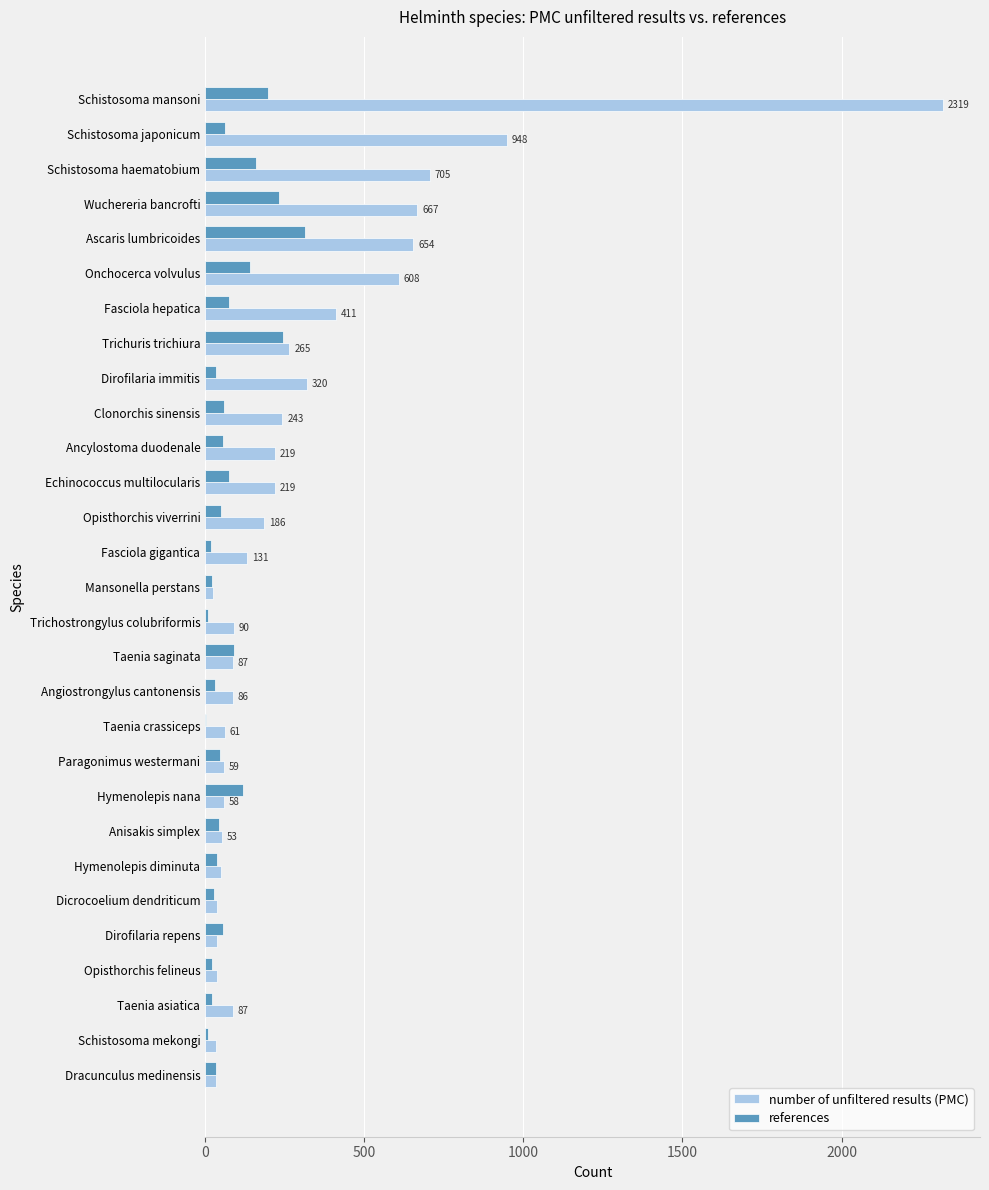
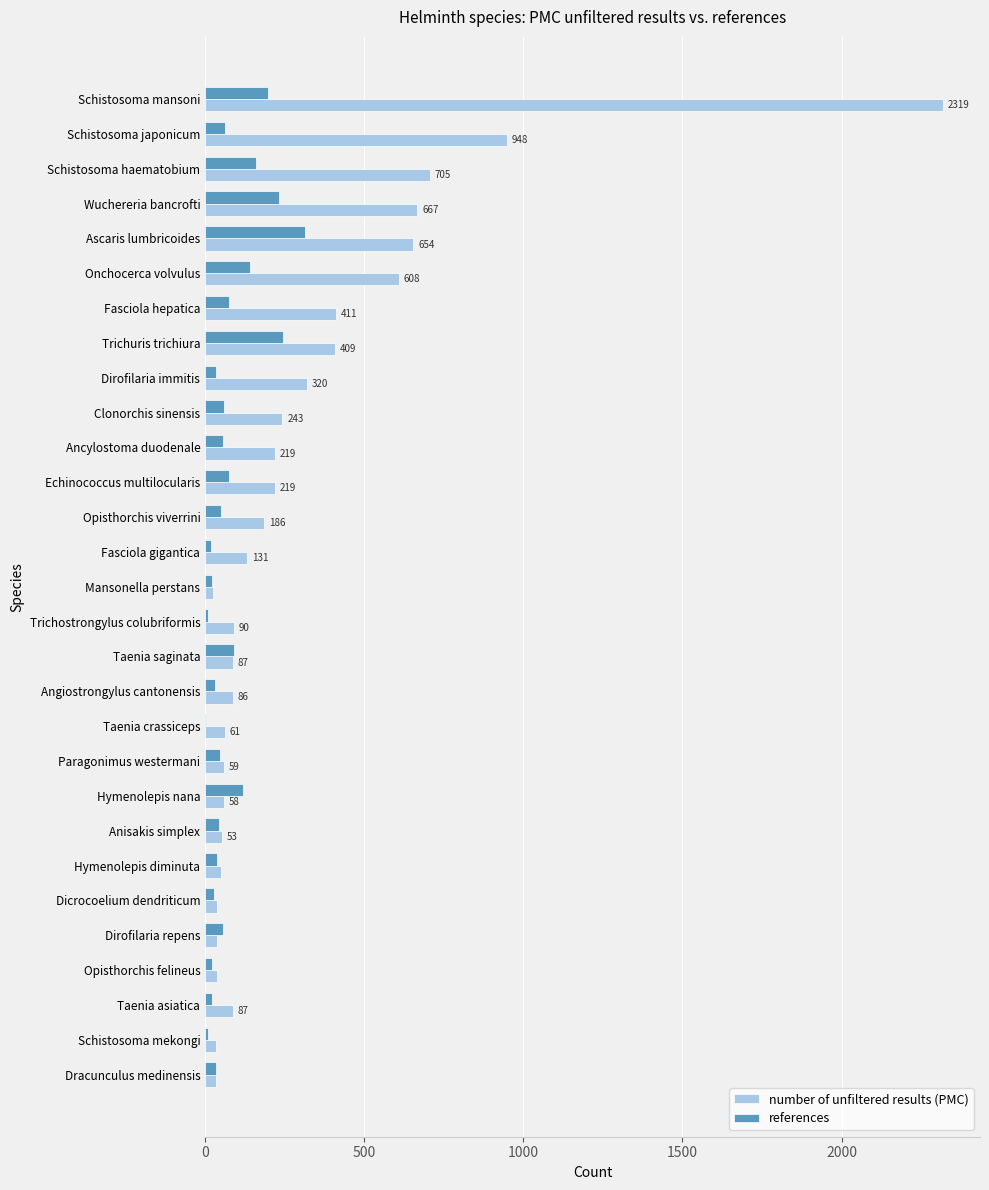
  {
    "number of unfiltered results (PMC)": {
      "Schistosoma mansoni": 2319,
      "Schistosoma japonicum": 948,
      "Schistosoma haematobium": 705,
      "Wuchereria bancrofti": 667,
      "Ascaris lumbricoides": 654,
      "Onchocerca volvulus": 608,
      "Fasciola hepatica": 411,
-     "Trichuris trichiura": 265,
+     "Trichuris trichiura": 409,
      "Dirofilaria immitis": 320,
      "Clonorchis sinensis": 243,
      "Ancylostoma duodenale": 219,
      "Echinococcus multilocularis": 219,
      "Opisthorchis viverrini": 186,
      "Fasciola gigantica": 131,
      "Trichostrongylus colubriformis": 90,
      "Taenia saginata": 87,
      "Angiostrongylus cantonensis": 86,
      "Taenia crassiceps": 61,
      "Paragonimus westermani": 59,
      "Hymenolepis nana": 58,
      "Anisakis simplex": 53,
      "Taenia asiatica": 87
    },
    "references": {
      "Schistosoma mansoni": 200,
      "Schistosoma japonicum": 60,
      "Schistosoma haematobium": 160,
      "Wuchereria bancrofti": 230,
      "Ascaris lumbricoides": 310,
      "Onchocerca volvulus": 140,
      "Fasciola hepatica": 80,
      "Trichuris trichiura": 240,
      "Dirofilaria immitis": 30,
      "Clonorchis sinensis": 60,
      "Ancylostoma duodenale": 60,
      "Echinococcus multilocularis": 80,
      "Opisthorchis viverrini": 50,
      "Fasciola gigantica": 20,
      "Mansonella perstans": 20,
      "Trichostrongylus colubriformis": 10,
      "Taenia saginata": 90,
      "Angiostrongylus cantonensis": 30,
      "Paragonimus westermani": 50,
      "Hymenolepis nana": 120,
      "Anisakis simplex": 40,
      "Hymenolepis diminuta": 40,
      "Dicrocoelium dendriticum": 30,
      "Dirofilaria repens": 60,
      "Opisthorchis felineus": 20,
      "Taenia asiatica": 20,
      "Schistosoma mekongi": 10,
      "Dracunculus medinensis": 30
    }
  }
